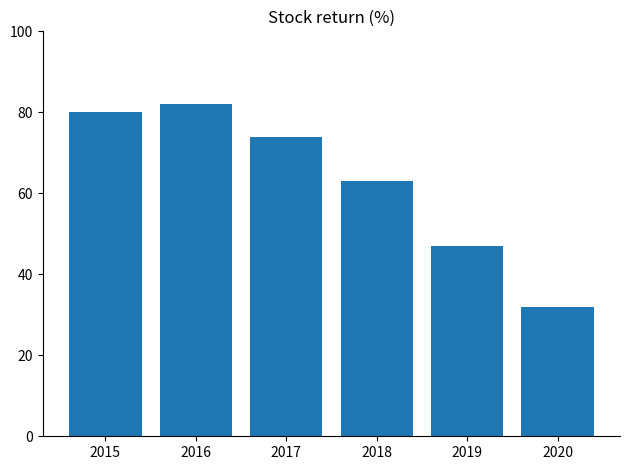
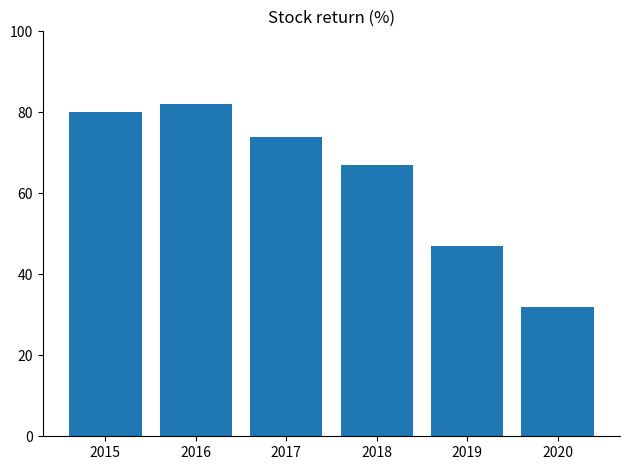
  {
    "2015": 80,
    "2016": 82,
    "2017": 74,
-   "2018": 63,
+   "2018": 67,
    "2019": 47,
    "2020": 32
  }
